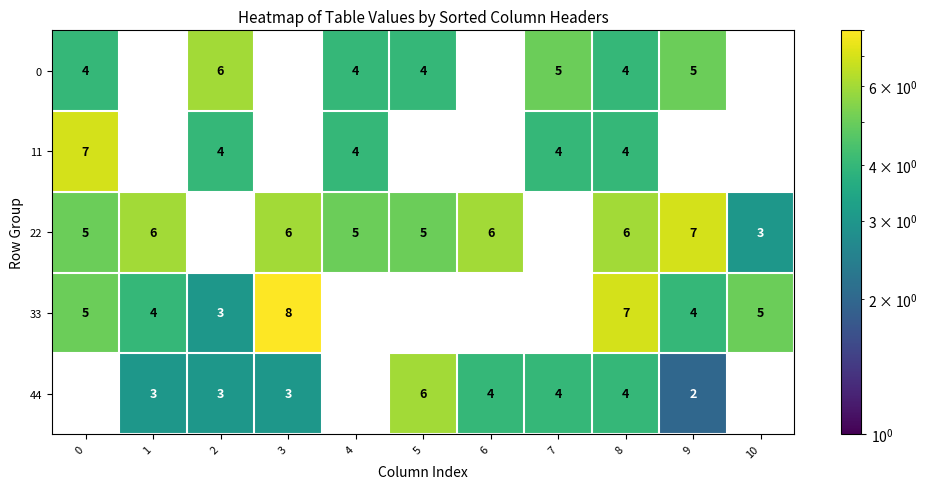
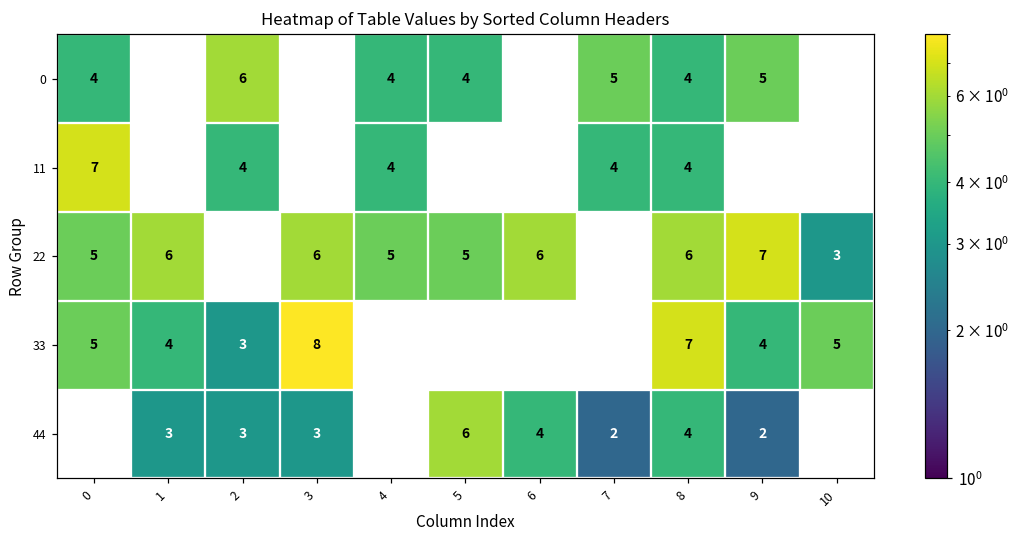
  {
    "0": {
      "0": 4,
      "2": 6,
      "4": 4,
      "5": 4,
      "7": 5,
      "8": 4,
      "9": 5
    },
    "11": {
      "0": 7,
      "2": 4,
      "4": 4,
      "7": 4,
      "8": 4
    },
    "22": {
      "0": 5,
      "1": 6,
      "3": 6,
      "4": 5,
      "5": 5,
      "6": 6,
      "8": 6,
      "9": 7,
      "10": 3
    },
    "33": {
      "0": 5,
      "1": 4,
      "2": 3,
      "3": 8,
      "8": 7,
      "9": 4,
      "10": 5
    },
    "44": {
      "1": 3,
      "2": 3,
      "3": 3,
      "5": 6,
      "6": 4,
-     "7": 4,
+     "7": 2,
      "8": 4,
      "9": 2
    }
  }
